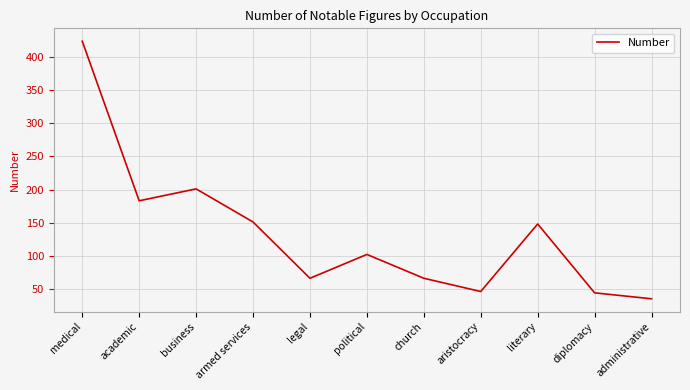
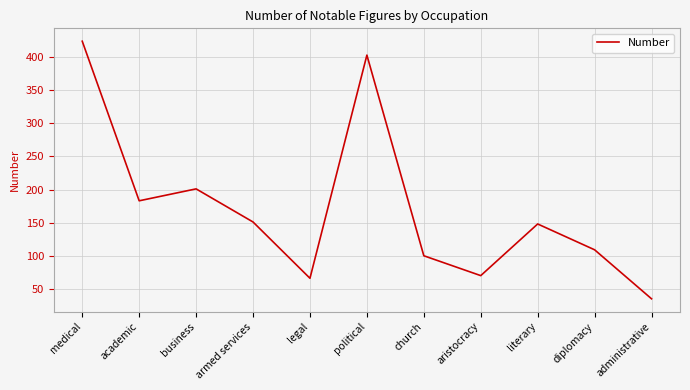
  {
    "medical": 420,
    "academic": 180,
    "business": 200,
    "armed services": 150,
    "legal": 70,
-   "political": 100,
-   "church": 70,
-   "aristocracy": 50,
+   "political": 400,
+   "church": 100,
+   "aristocracy": 70,
    "literary": 150,
-   "diplomacy": 40,
+   "diplomacy": 110,
    "administrative": 40
  }
